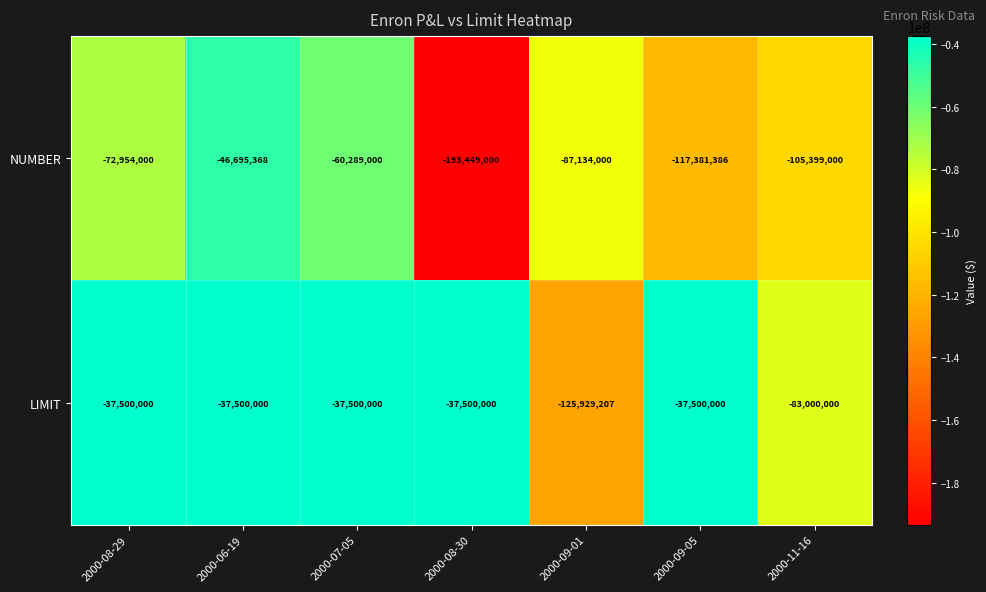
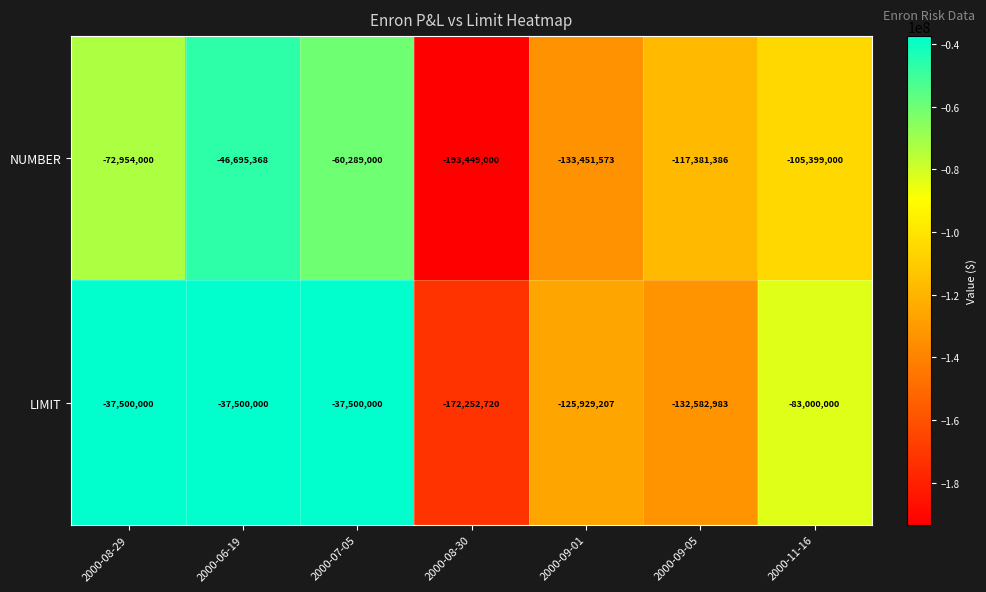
  {
    "NUMBER": {
      "2000-08-29": "-72,954,000",
      "2000-06-19": "-46,695,368",
      "2000-07-05": "-60,289,000",
      "2000-08-30": "-193,449,000",
-     "2000-09-01": "-87,134,000",
+     "2000-09-01": "-133,451,573",
      "2000-09-05": "-117,381,386",
      "2000-11-16": "-105,399,000"
    },
    "LIMIT": {
      "2000-08-29": "-37,500,000",
      "2000-06-19": "-37,500,000",
      "2000-07-05": "-37,500,000",
-     "2000-08-30": "-37,500,000",
+     "2000-08-30": "-172,252,720",
      "2000-09-01": "-125,929,207",
-     "2000-09-05": "-37,500,000",
+     "2000-09-05": "-132,582,983",
      "2000-11-16": "-83,000,000"
    }
  }
